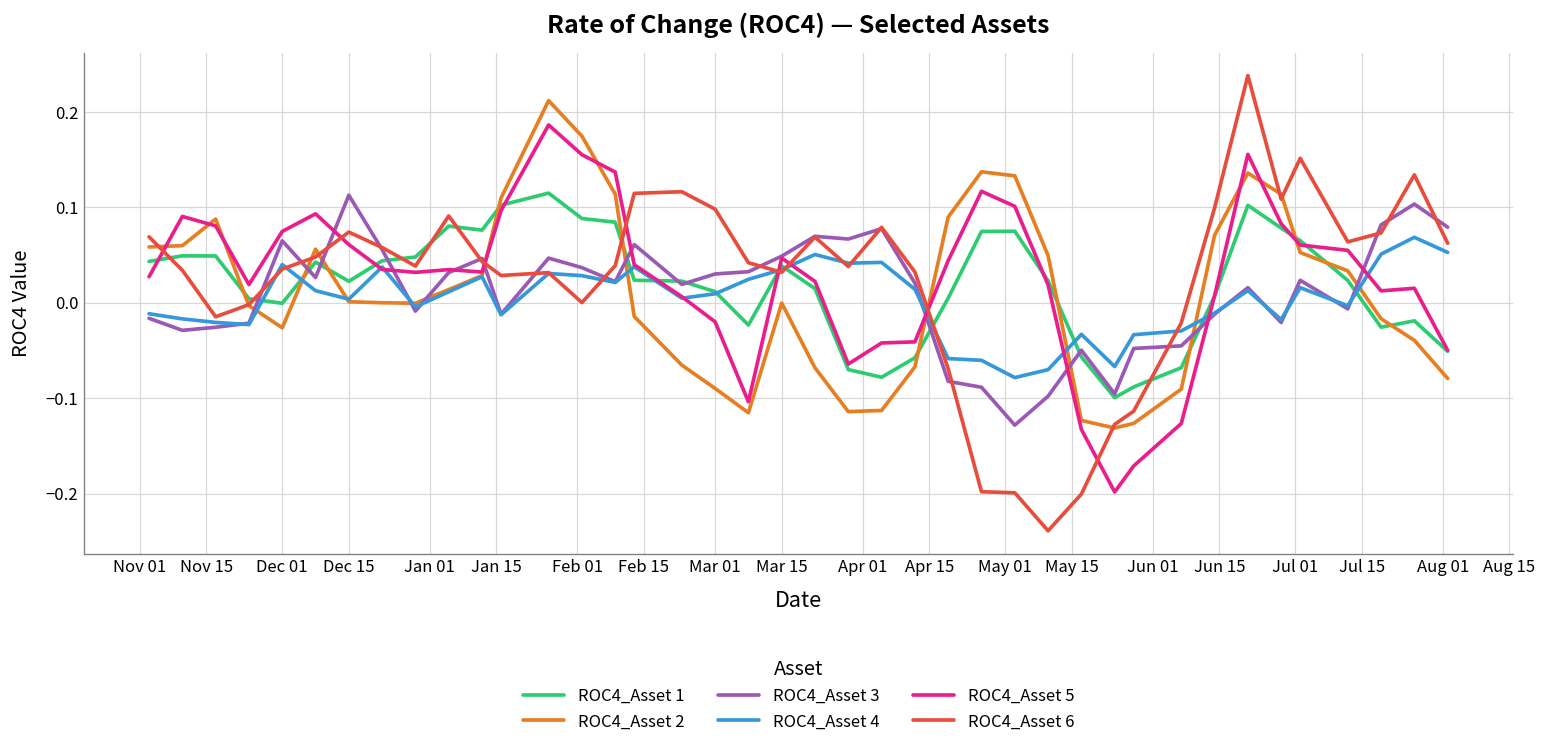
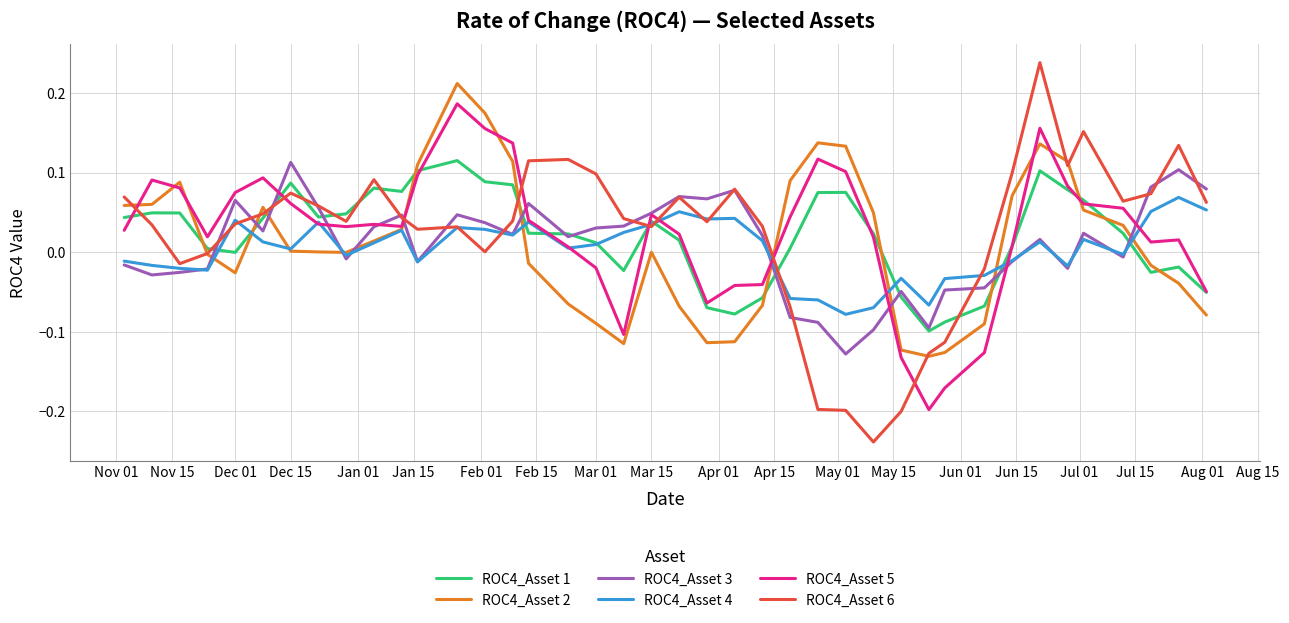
  {
    "ROC4_Asset 1": {
      "Dec 01": 0.00,
-     "Dec 15": 0.02,
+     "Dec 15": 0.09,
      "Mar 15": 0.04
    },
    "ROC4_Asset 3": {
      "Dec 01": 0.07,
      "Dec 15": 0.11,
      "Mar 01": 0.03
    },
    "ROC4_Asset 4": {
      "Dec 01": 0.04
    },
    "ROC4_Asset 5": {
      "Dec 01": 0.07,
      "Dec 15": 0.06,
      "Mar 01": -0.02
    }
  }
